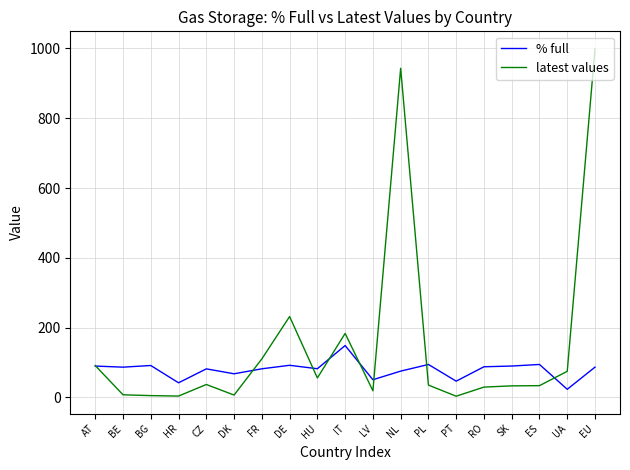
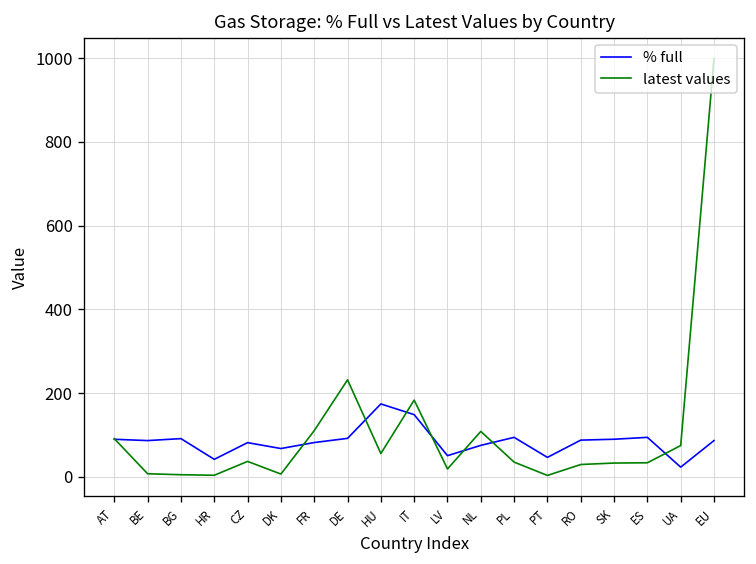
  {
    "% full": {
      "BE": 90,
      "BG": 90,
      "HR": 40,
      "CZ": 80,
      "DK": 70,
      "FR": 80,
      "DE": 90,
-     "HU": 80,
+     "HU": 170,
      "IT": 150,
      "LV": 50,
      "NL": 80,
      "PL": 90,
      "PT": 50,
      "RO": 90,
      "SK": 90,
      "ES": 90,
      "UA": 20,
      "EU": 90
    },
    "latest values": {
      "BE": 10,
      "BG": 10,
      "HR": 0,
      "CZ": 40,
      "DK": 10,
      "FR": 110,
      "DE": 230,
      "HU": 60,
      "IT": 180,
      "LV": 20,
-     "NL": 940,
+     "NL": 110,
      "PL": 40,
      "PT": 0,
      "RO": 30,
      "SK": 30,
      "ES": 30,
      "UA": 80
    }
  }
